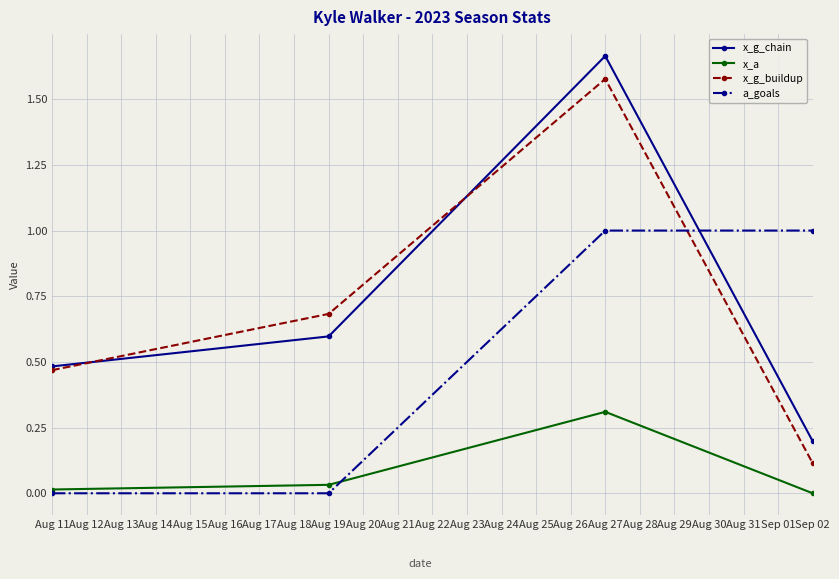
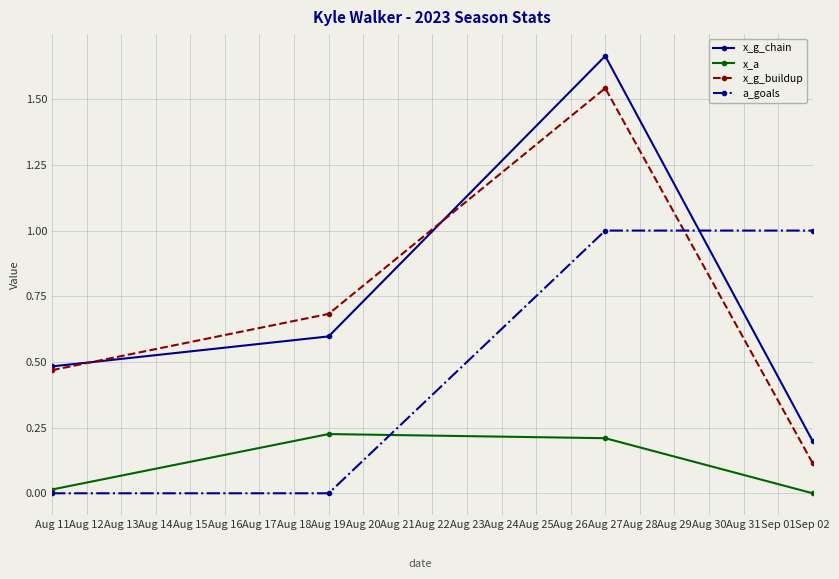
  {
    "x_a": {
      "Aug 11": 0.01,
-     "Aug 19": 0.03,
-     "Aug 27": 0.31,
+     "Aug 19": 0.23,
+     "Aug 27": 0.21,
      "Sep 02": 0.00
    },
    "x_g_buildup": {
      "Aug 11": 0.47,
      "Aug 19": 0.68,
-     "Aug 27": 1.58,
+     "Aug 27": 1.54,
      "Sep 02": 0.11
    }
  }
